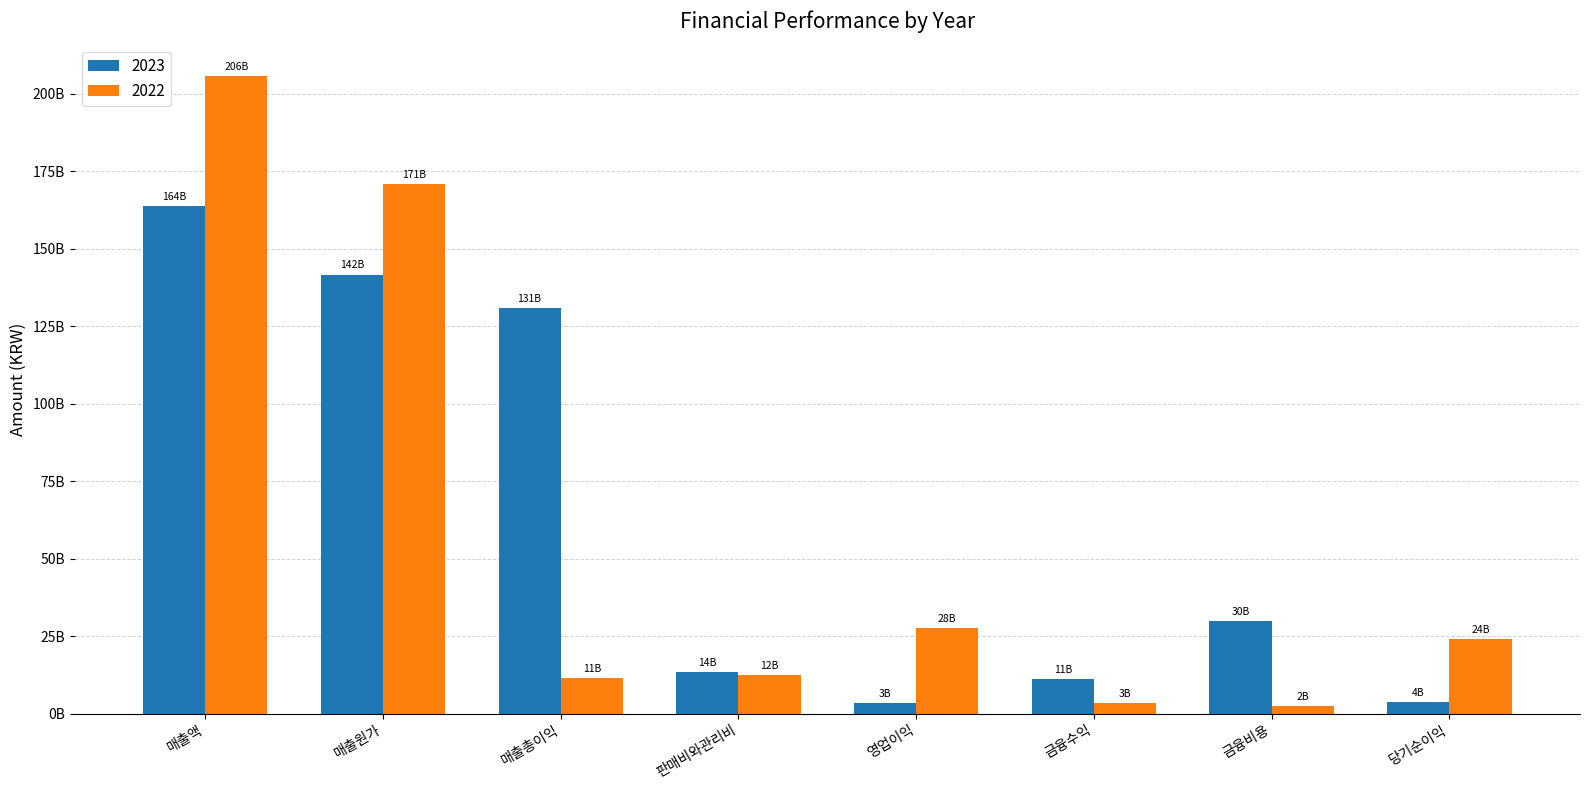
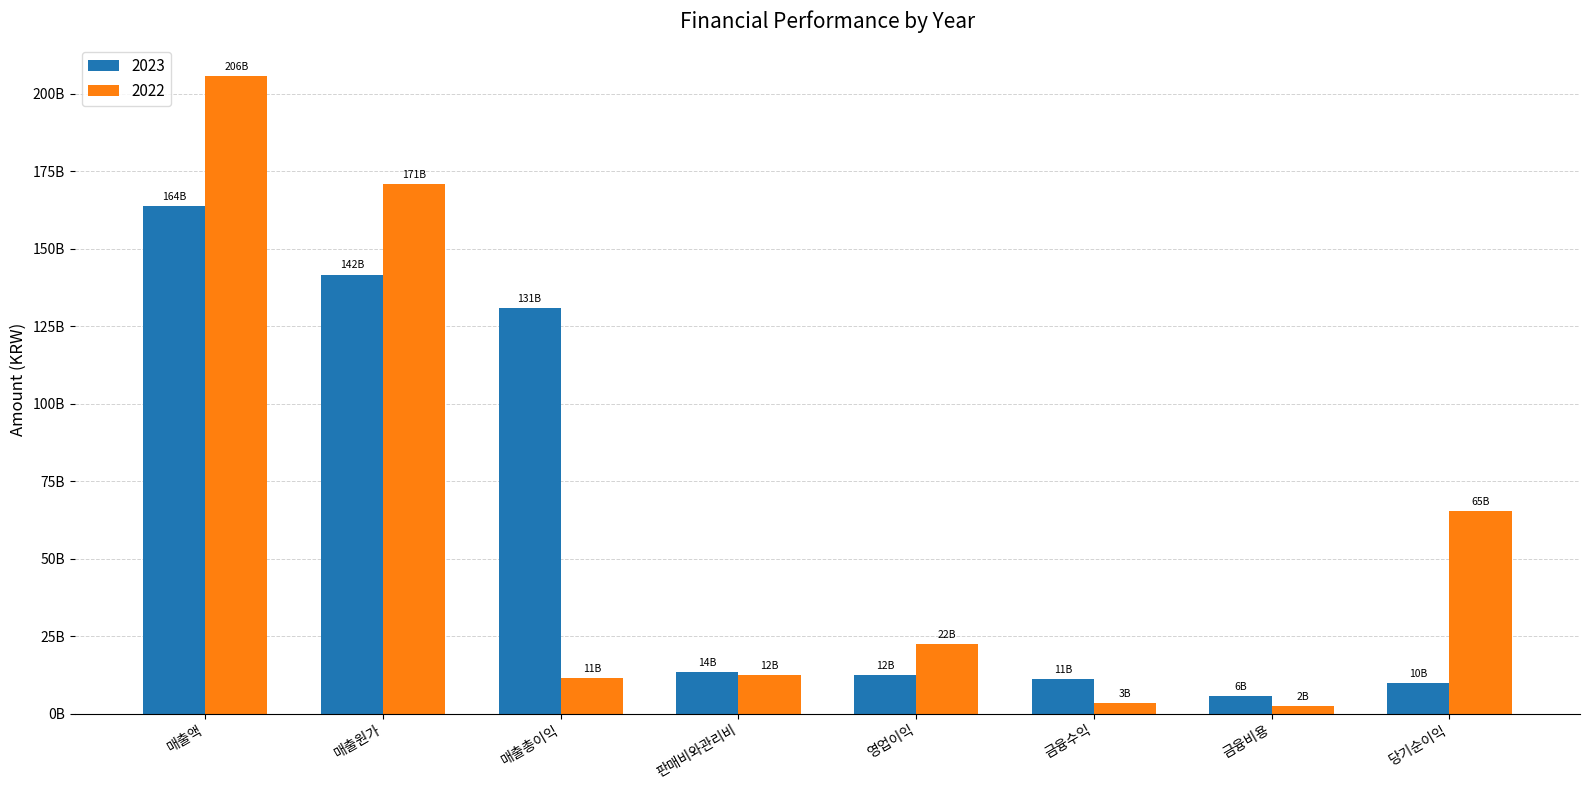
  {
    "2023": {
      "매출액": "164B",
      "매출원가": "142B",
      "매출총이익": "131B",
      "판매비와관리비": "14B",
-     "영업이익": "3B",
+     "영업이익": "12B",
      "금융수익": "11B",
-     "금융비용": "30B",
-     "당기순이익": "4B"
+     "금융비용": "6B",
+     "당기순이익": "10B"
    },
    "2022": {
      "매출액": "206B",
      "매출원가": "171B",
      "매출총이익": "11B",
      "판매비와관리비": "12B",
-     "영업이익": "28B",
+     "영업이익": "22B",
      "금융수익": "3B",
      "금융비용": "2B",
-     "당기순이익": "24B"
+     "당기순이익": "65B"
    }
  }
